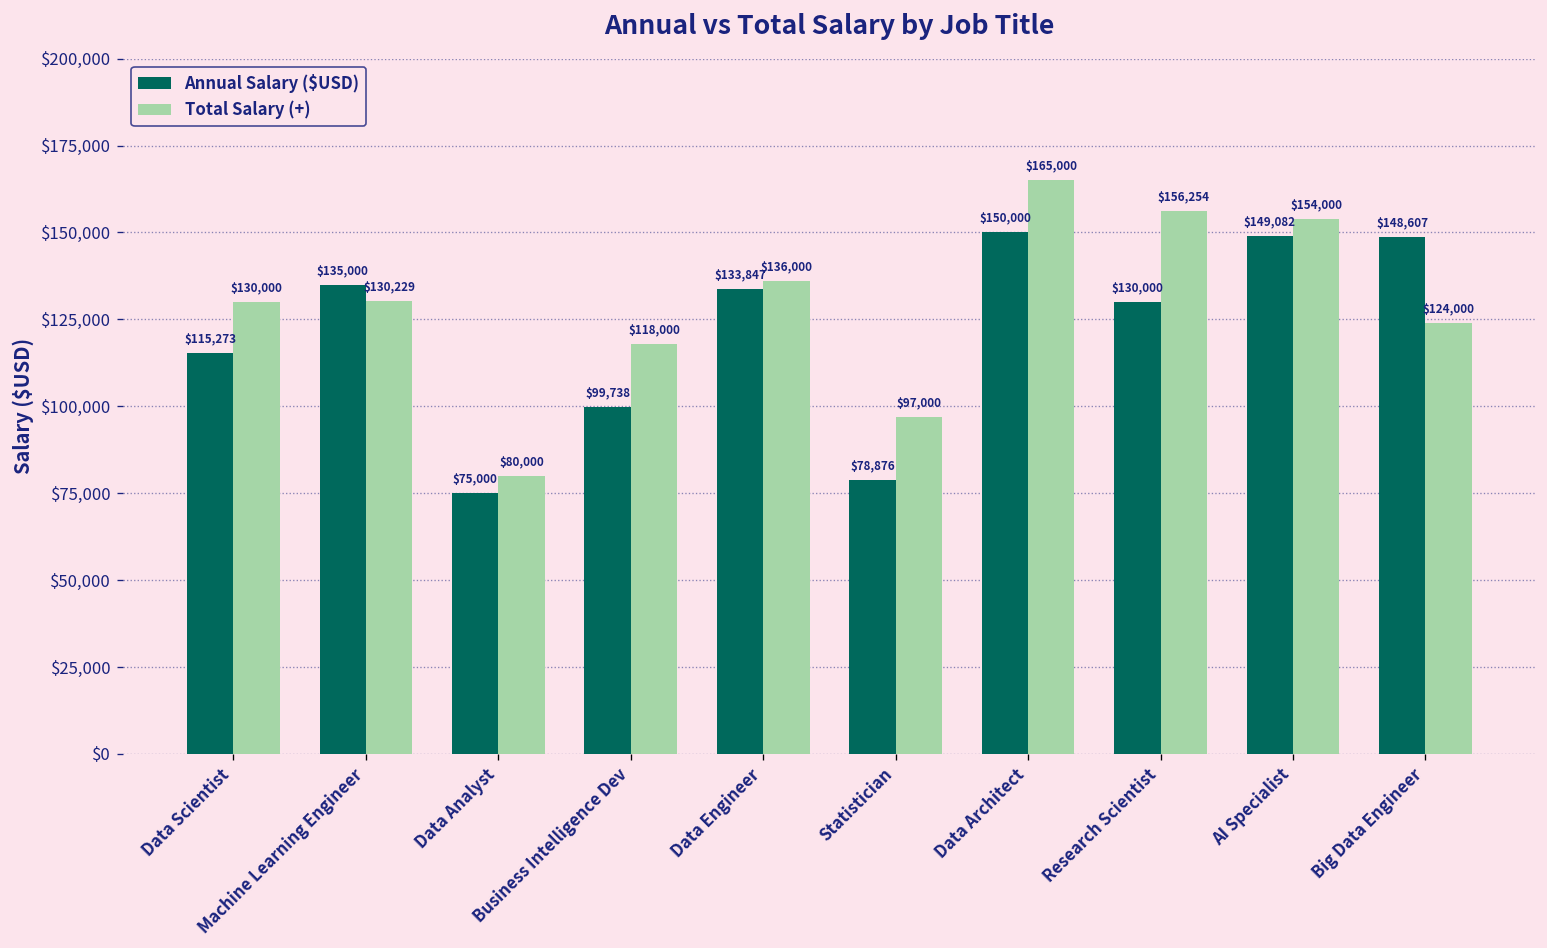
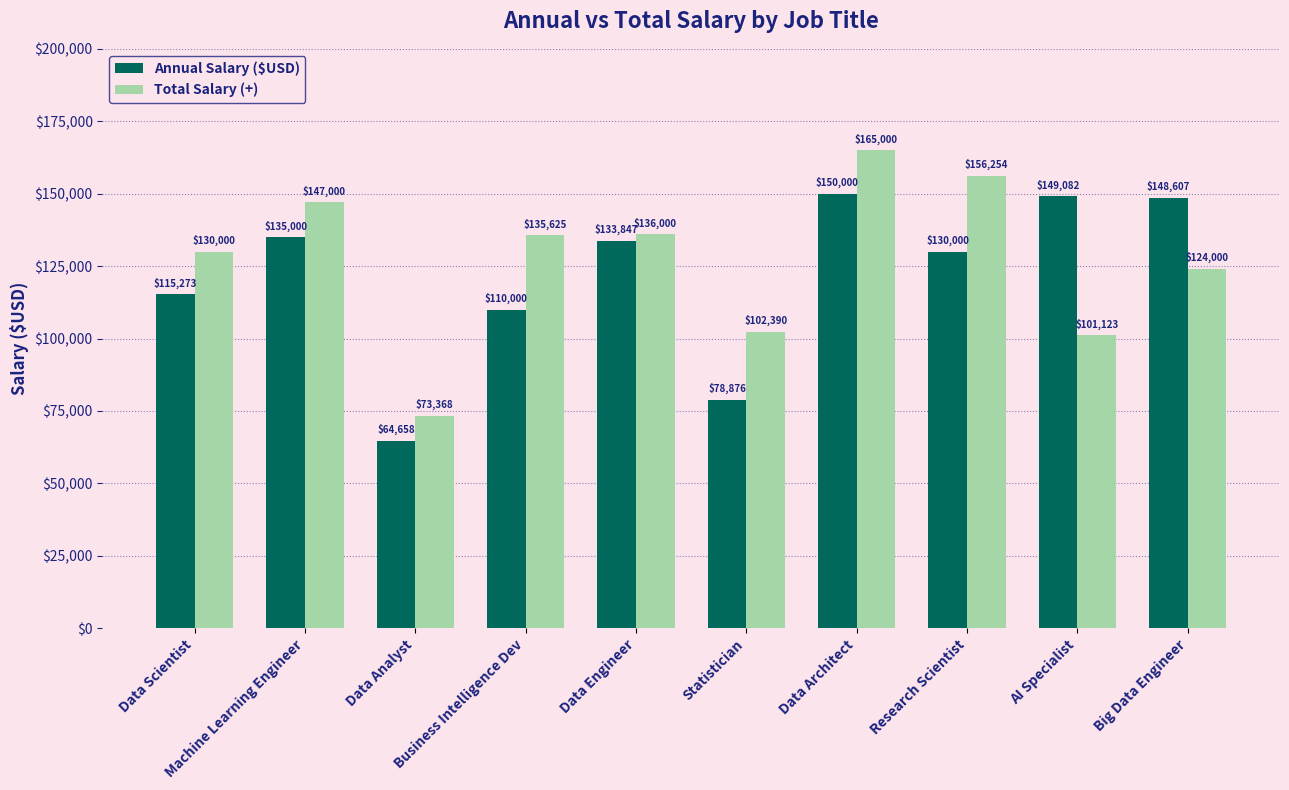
  {
    "Annual Salary ($USD)": {
      "Data Scientist": "$115,273",
      "Machine Learning Engineer": "$135,000",
-     "Data Analyst": "$75,000",
-     "Business Intelligence Dev": "$99,738",
+     "Data Analyst": "$64,658",
+     "Business Intelligence Dev": "$110,000",
      "Data Engineer": "$133,847",
      "Statistician": "$78,876",
      "Data Architect": "$150,000",
      "Research Scientist": "$130,000",
      "AI Specialist": "$149,082",
      "Big Data Engineer": "$148,607"
    },
    "Total Salary (+)": {
      "Data Scientist": "$130,000",
-     "Machine Learning Engineer": "$130,229",
-     "Data Analyst": "$80,000",
-     "Business Intelligence Dev": "$118,000",
+     "Machine Learning Engineer": "$147,000",
+     "Data Analyst": "$73,368",
+     "Business Intelligence Dev": "$135,625",
      "Data Engineer": "$136,000",
-     "Statistician": "$97,000",
+     "Statistician": "$102,390",
      "Data Architect": "$165,000",
      "Research Scientist": "$156,254",
-     "AI Specialist": "$154,000",
+     "AI Specialist": "$101,123",
      "Big Data Engineer": "$124,000"
    }
  }
